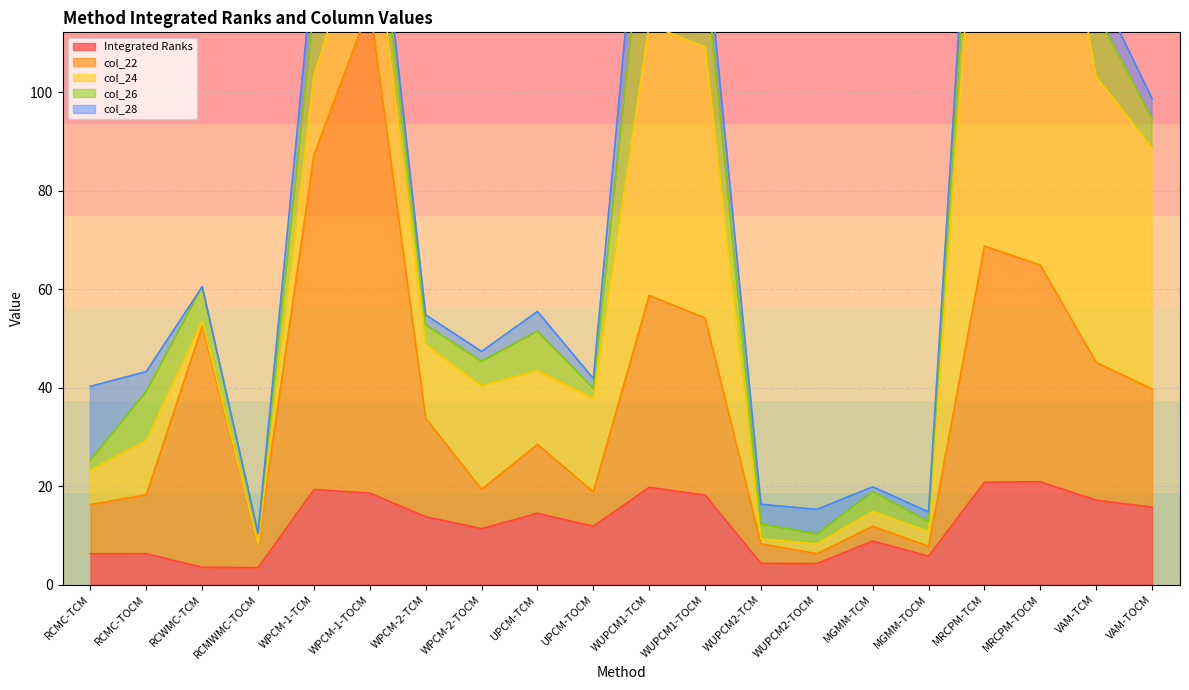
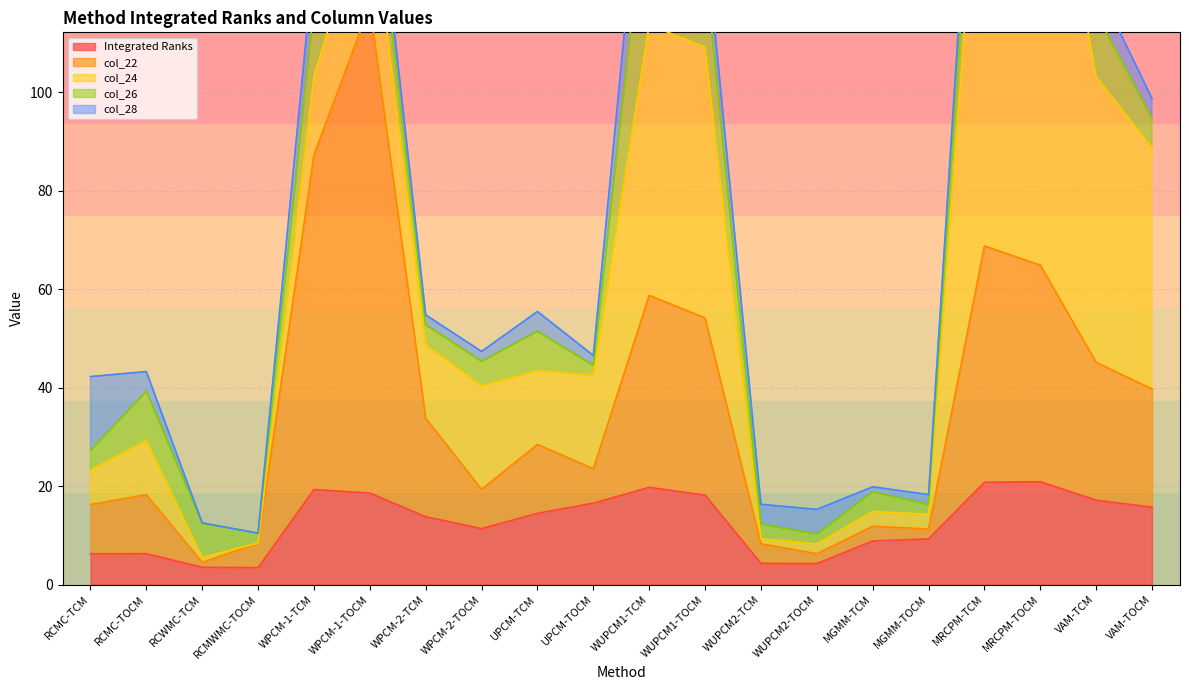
  {
    "Integrated Ranks": {
      "RCMC-TCM": 6,
      "RCMC-TOCM": 6,
      "RCWMC-TCM": 4,
      "RCMWMC-TOCM": 3,
      "WPCM-1-TCM": 19,
      "WPCM-1-TOCM": 19,
      "WPCM-2-TCM": 14,
      "WPCM-2-TOCM": 11,
      "UPCM-TCM": 14,
-     "UPCM-TOCM": 12,
+     "UPCM-TOCM": 17,
      "WUPCM1-TCM": 20,
      "WUPCM1-TOCM": 18,
      "WUPCM2-TCM": 4,
      "WUPCM2-TOCM": 4,
      "MGMM-TCM": 9,
-     "MGMM-TOCM": 6,
+     "MGMM-TOCM": 9,
      "MRCPM-TCM": 21,
      "MRCPM-TOCM": 21,
      "VAM-TCM": 17,
      "VAM-TOCM": 16
    },
    "col_22": {
      "RCMC-TCM": 10,
      "RCMC-TOCM": 12,
-     "RCWMC-TCM": 49,
+     "RCWMC-TCM": 1,
      "WPCM-1-TCM": 68,
      "WPCM-2-TCM": 20,
      "WPCM-2-TOCM": 8,
      "UPCM-TCM": 14,
      "UPCM-TOCM": 7,
      "WUPCM1-TCM": 39,
      "WUPCM1-TOCM": 36,
      "WUPCM2-TCM": 4,
      "WUPCM2-TOCM": 2,
      "MGMM-TCM": 3,
      "MGMM-TOCM": 2,
      "MRCPM-TCM": 48,
      "MRCPM-TOCM": 44,
      "VAM-TCM": 28,
      "VAM-TOCM": 24
    },
    "col_24": {
      "RCMC-TCM": 7,
      "RCMC-TOCM": 11,
      "RCWMC-TCM": 1,
      "WPCM-1-TCM": 16,
      "WPCM-2-TCM": 15,
      "WPCM-2-TOCM": 21,
      "UPCM-TCM": 15,
      "UPCM-TOCM": 19,
      "WUPCM1-TOCM": 55,
      "WUPCM2-TCM": 1,
      "WUPCM2-TOCM": 2,
      "MGMM-TCM": 3,
      "MGMM-TOCM": 3,
      "VAM-TCM": 58,
      "VAM-TOCM": 49
    },
    "col_26": {
-     "RCMC-TCM": 2,
+     "RCMC-TCM": 4,
      "RCMC-TOCM": 10,
      "WPCM-2-TCM": 4,
      "WPCM-2-TOCM": 5,
      "UPCM-TCM": 8,
      "UPCM-TOCM": 2,
      "WUPCM2-TCM": 3,
      "WUPCM2-TOCM": 2,
      "MGMM-TCM": 4,
      "MGMM-TOCM": 2,
      "VAM-TOCM": 6
    },
    "col_28": {
      "RCMC-TCM": 15,
      "RCMC-TOCM": 4,
      "WPCM-2-TCM": 2,
      "WPCM-2-TOCM": 2,
      "UPCM-TCM": 4,
      "UPCM-TOCM": 2,
      "WUPCM2-TCM": 4,
      "WUPCM2-TOCM": 5,
      "MGMM-TCM": 1,
      "MGMM-TOCM": 2,
      "VAM-TOCM": 4
    }
  }
